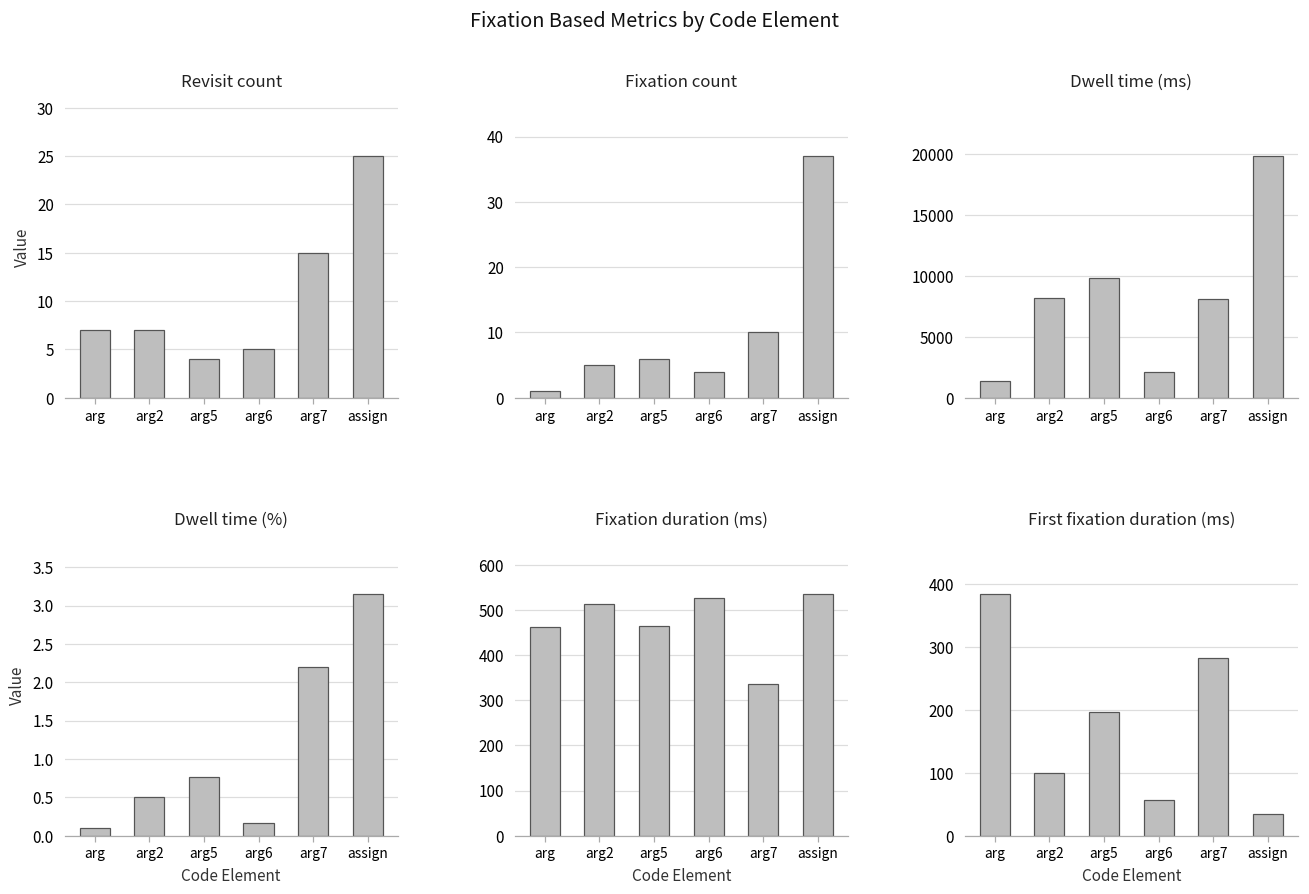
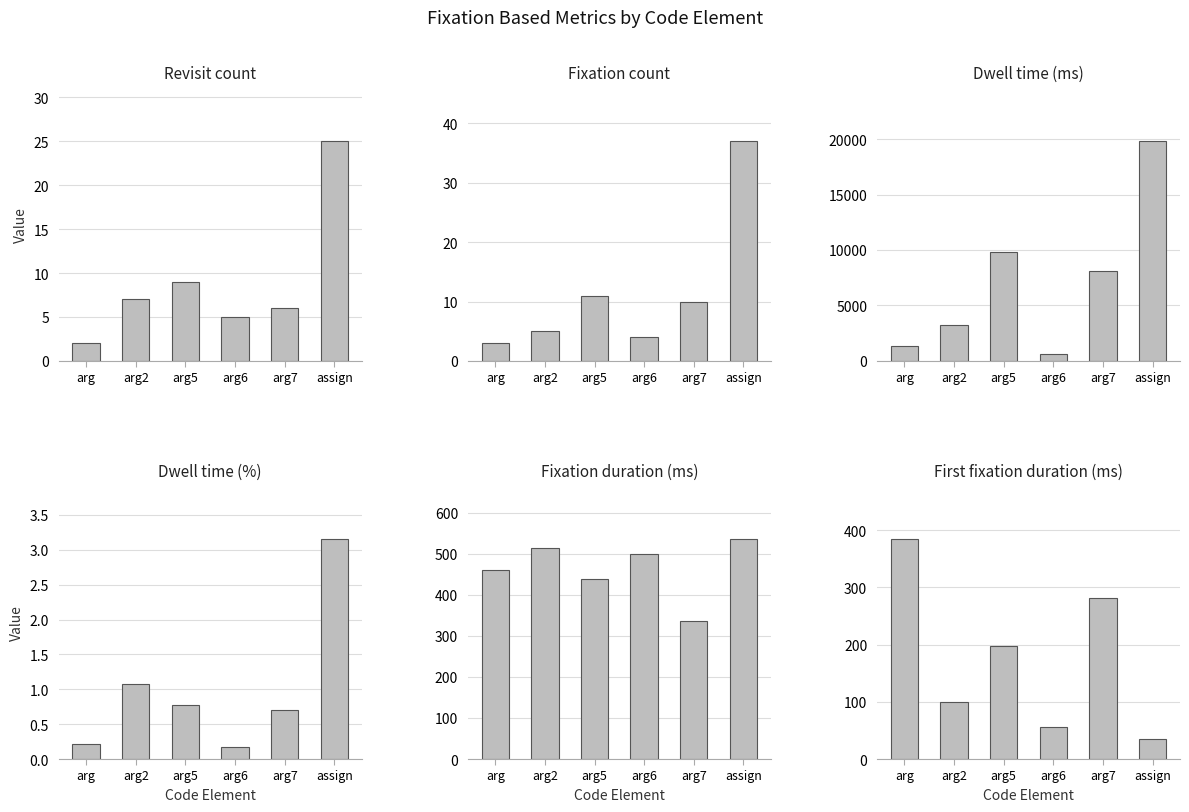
  {
    "Revisit count": {
-     "arg": 7,
+     "arg": 2,
      "arg2": 7,
-     "arg5": 4,
+     "arg5": 9,
      "arg6": 5,
-     "arg7": 15,
+     "arg7": 6,
      "assign": 25
    },
    "Fixation count": {
-     "arg": 1,
+     "arg": 3,
      "arg2": 5,
-     "arg5": 6,
+     "arg5": 11,
      "arg6": 4,
      "arg7": 10,
      "assign": 37
    },
    "Dwell time (ms)": {
      "arg": 1400,
-     "arg2": 8200,
+     "arg2": 3200,
      "arg5": 9800,
-     "arg6": 2100,
+     "arg6": 600,
      "arg7": 8100,
      "assign": 19800
    },
    "Dwell time (%)": {
-     "arg": 0.1,
-     "arg2": 0.5,
+     "arg": 0.2,
+     "arg2": 1.1,
      "arg5": 0.8,
      "arg6": 0.2,
-     "arg7": 2.2,
+     "arg7": 0.7,
      "assign": 3.2
    },
    "Fixation duration (ms)": {
      "arg": 460,
      "arg2": 510,
-     "arg5": 460,
-     "arg6": 530,
+     "arg5": 440,
+     "arg6": 500,
      "arg7": 340,
      "assign": 540
    },
    "First fixation duration (ms)": {
      "arg": 380,
      "arg2": 100,
      "arg5": 200,
      "arg6": 60,
      "arg7": 280,
      "assign": 40
    }
  }
